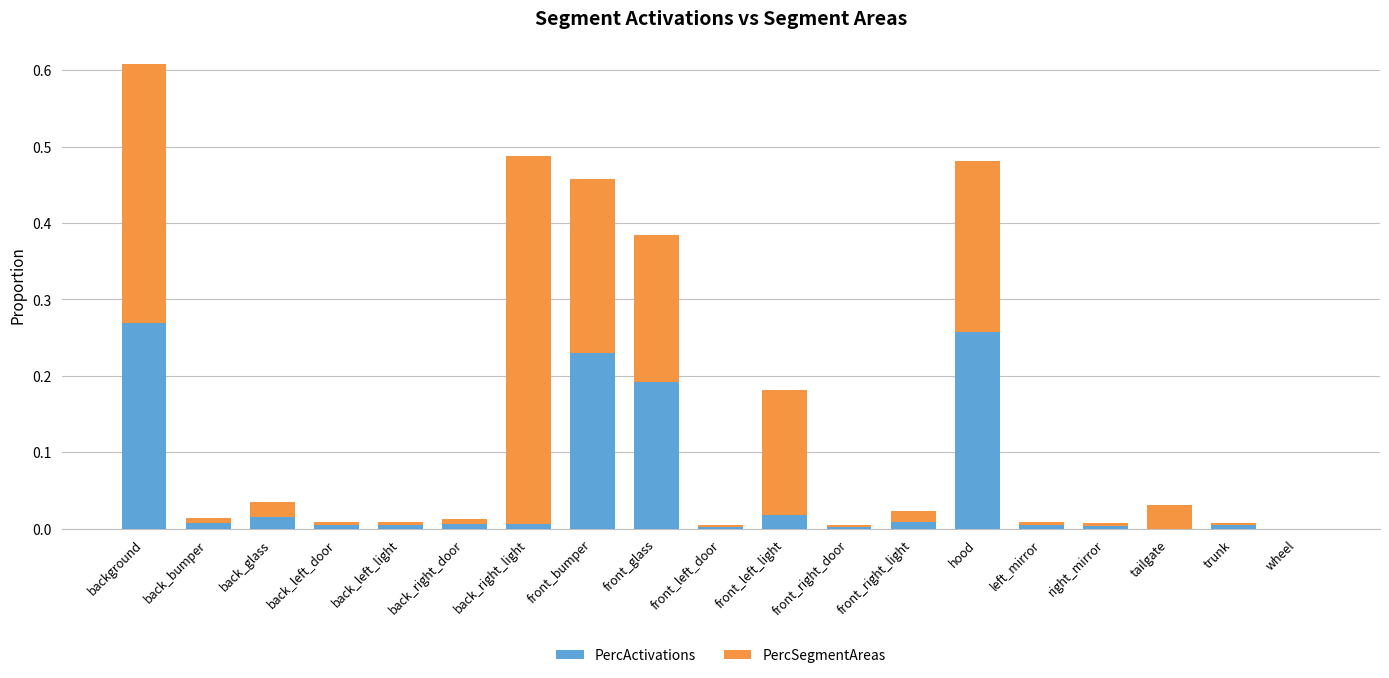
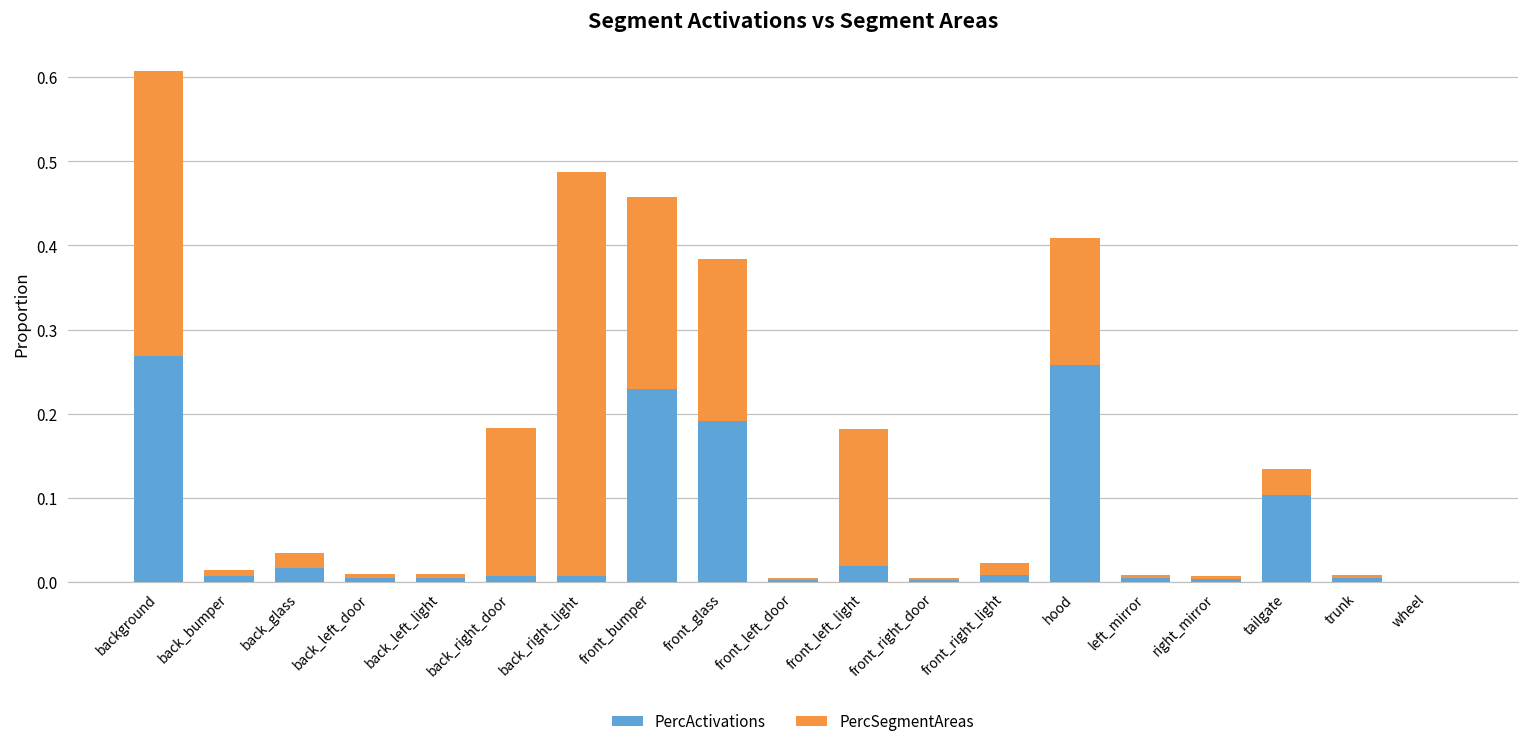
  {
    "PercActivations": {
      "background": 0.27,
      "back_bumper": 0.01,
      "back_glass": 0.02,
      "back_left_door": 0.00,
      "back_left_light": 0.00,
      "back_right_door": 0.01,
      "back_right_light": 0.01,
      "front_bumper": 0.23,
      "front_glass": 0.19,
      "front_left_light": 0.02,
      "front_right_light": 0.01,
      "hood": 0.26,
      "left_mirror": 0.00,
      "right_mirror": 0.00,
-     "tailgate": 0.00,
+     "tailgate": 0.10,
      "trunk": 0.00
    },
    "PercSegmentAreas": {
      "background": 0.34,
      "back_bumper": 0.01,
      "back_glass": 0.02,
      "back_left_door": 0.00,
      "back_left_light": 0.00,
-     "back_right_door": 0.01,
+     "back_right_door": 0.18,
      "back_right_light": 0.48,
      "front_bumper": 0.23,
      "front_glass": 0.19,
      "front_left_light": 0.16,
      "front_right_light": 0.01,
-     "hood": 0.22,
+     "hood": 0.15,
      "left_mirror": 0.00,
      "tailgate": 0.03,
      "trunk": 0.00
    }
  }
